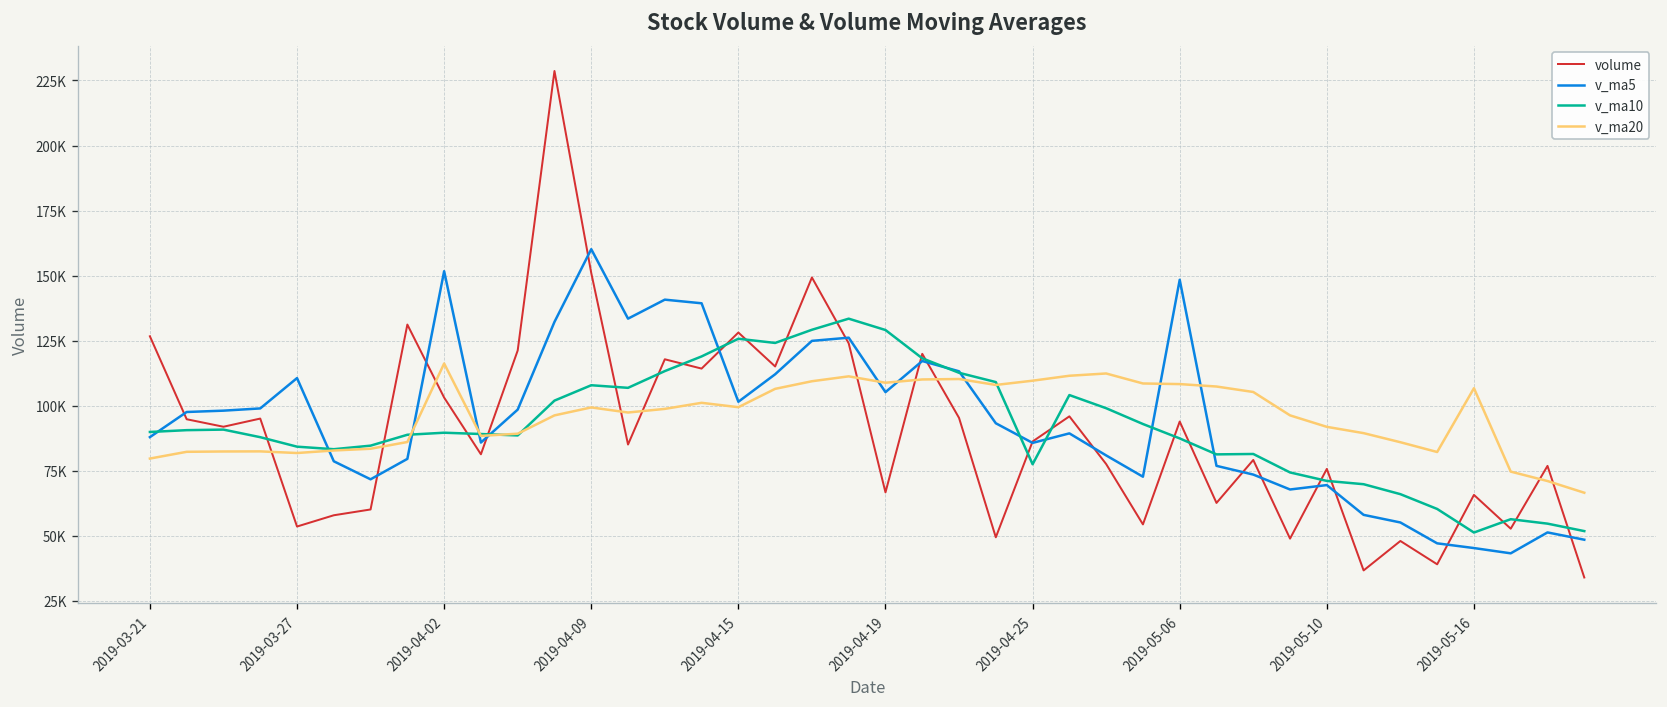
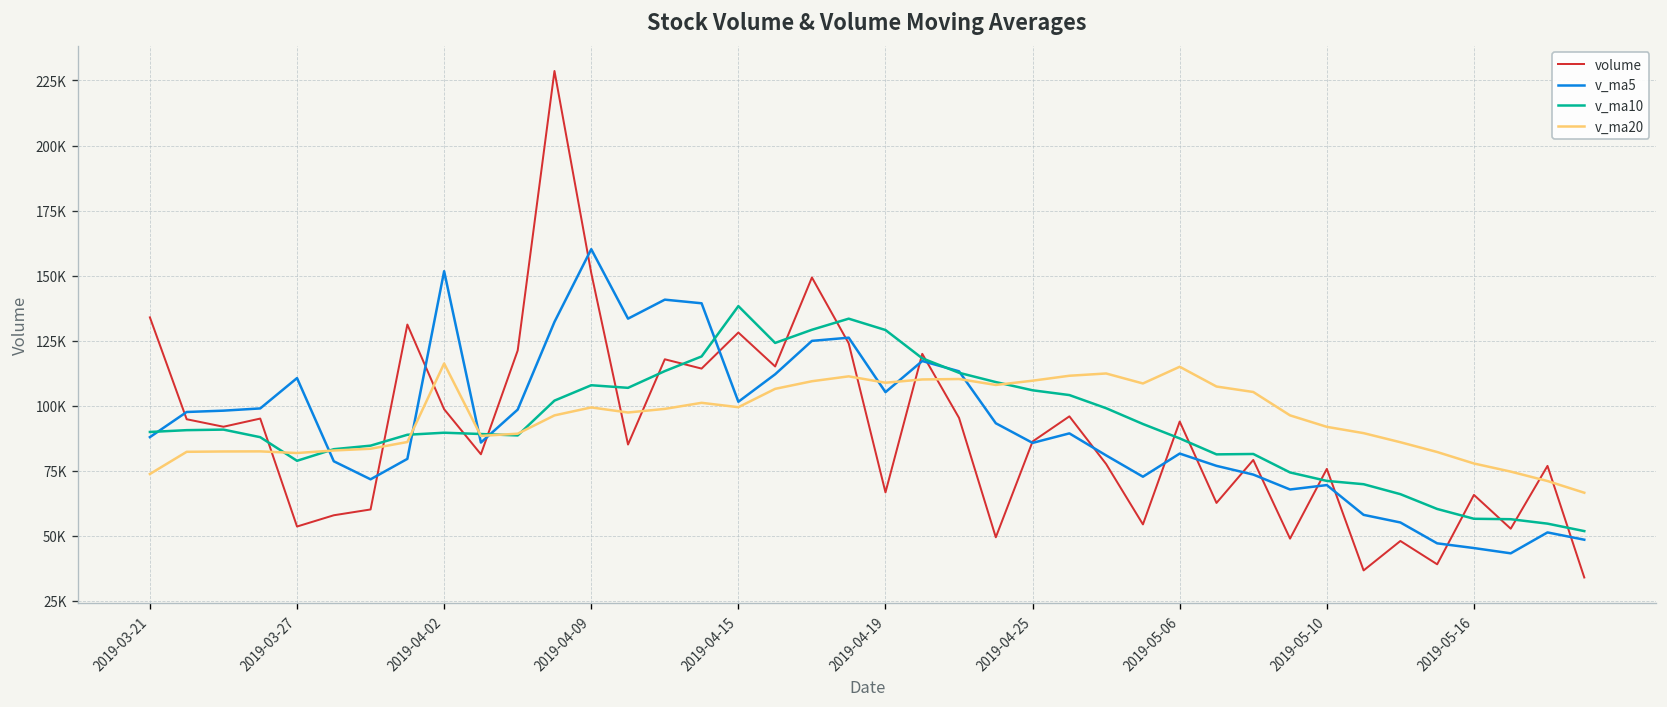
  {
    "volume": {
-     "2019-03-21": 127000,
+     "2019-03-21": 134000,
      "2019-03-27": 54000,
-     "2019-04-02": 103000,
+     "2019-04-02": 99000,
      "2019-04-09": 151000,
      "2019-04-15": 128000,
      "2019-04-19": 67000,
      "2019-05-06": 94000,
      "2019-05-10": 76000,
      "2019-05-16": 66000
    },
    "v_ma5": {
      "2019-03-21": 88000,
      "2019-03-27": 111000,
      "2019-04-02": 152000,
      "2019-04-09": 160000,
      "2019-04-15": 102000,
      "2019-04-19": 105000,
-     "2019-05-06": 148000,
+     "2019-05-06": 82000,
      "2019-05-10": 69000,
      "2019-05-16": 45000
    },
    "v_ma10": {
      "2019-03-21": 90000,
-     "2019-03-27": 84000,
+     "2019-03-27": 79000,
      "2019-04-02": 90000,
      "2019-04-09": 108000,
-     "2019-04-15": 126000,
+     "2019-04-15": 138000,
      "2019-04-19": 129000,
-     "2019-04-25": 77000,
+     "2019-04-25": 106000,
      "2019-05-06": 87000,
      "2019-05-10": 71000,
-     "2019-05-16": 51000
+     "2019-05-16": 57000
    },
    "v_ma20": {
-     "2019-03-21": 80000,
+     "2019-03-21": 74000,
      "2019-03-27": 82000,
      "2019-04-02": 116000,
      "2019-04-09": 99000,
      "2019-04-15": 99000,
      "2019-04-19": 109000,
      "2019-04-25": 110000,
-     "2019-05-06": 108000,
+     "2019-05-06": 115000,
      "2019-05-10": 92000,
-     "2019-05-16": 107000
+     "2019-05-16": 78000
    }
  }
